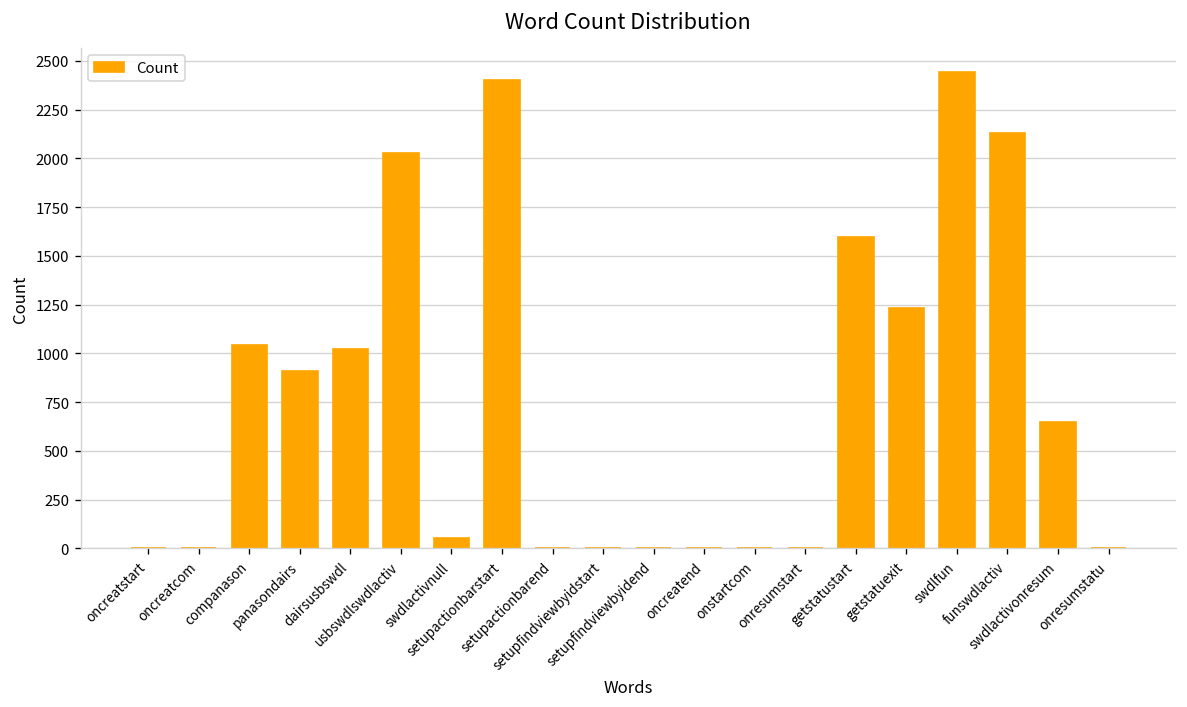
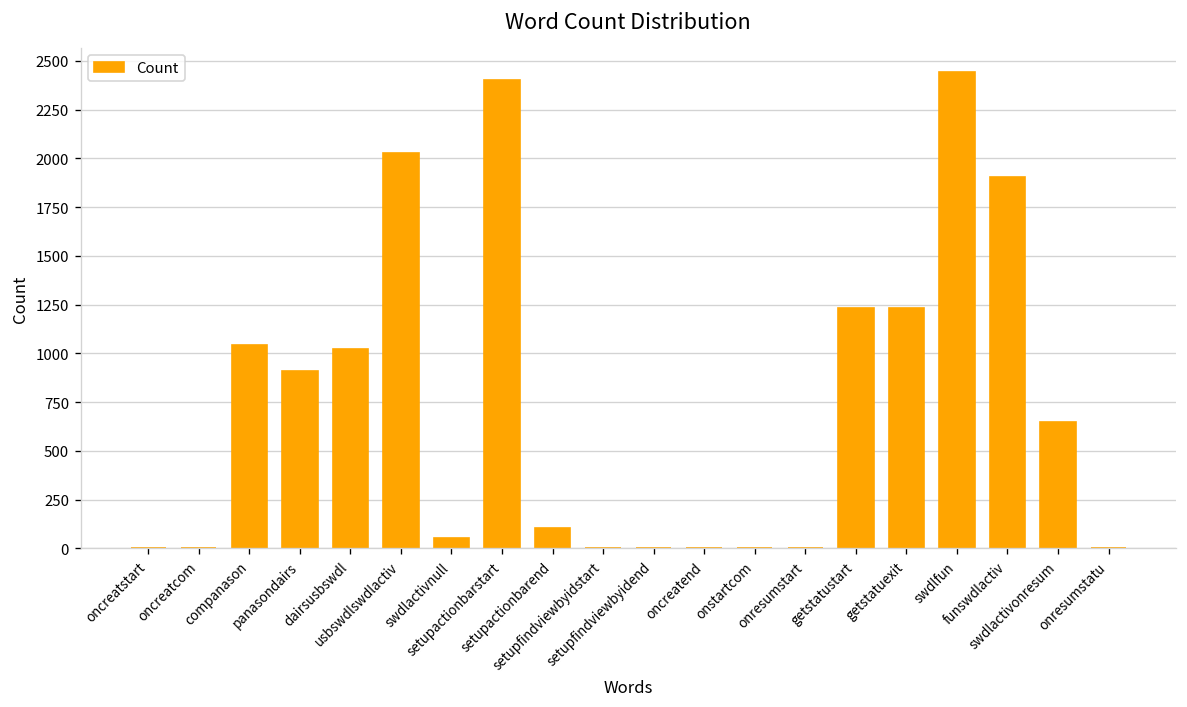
  {
    "companason": 1040,
    "panasondairs": 910,
    "dairsusbswdl": 1020,
    "usbswdlswdlactiv": 2030,
    "swdlactivnull": 60,
    "setupactionbarstart": 2400,
-   "setupactionbarend": 0,
-   "getstatustart": 1600,
+   "setupactionbarend": 100,
+   "getstatustart": 1230,
    "getstatuexit": 1230,
    "swdlfun": 2450,
-   "funswdlactiv": 2130,
+   "funswdlactiv": 1910,
    "swdlactivonresum": 650
  }
